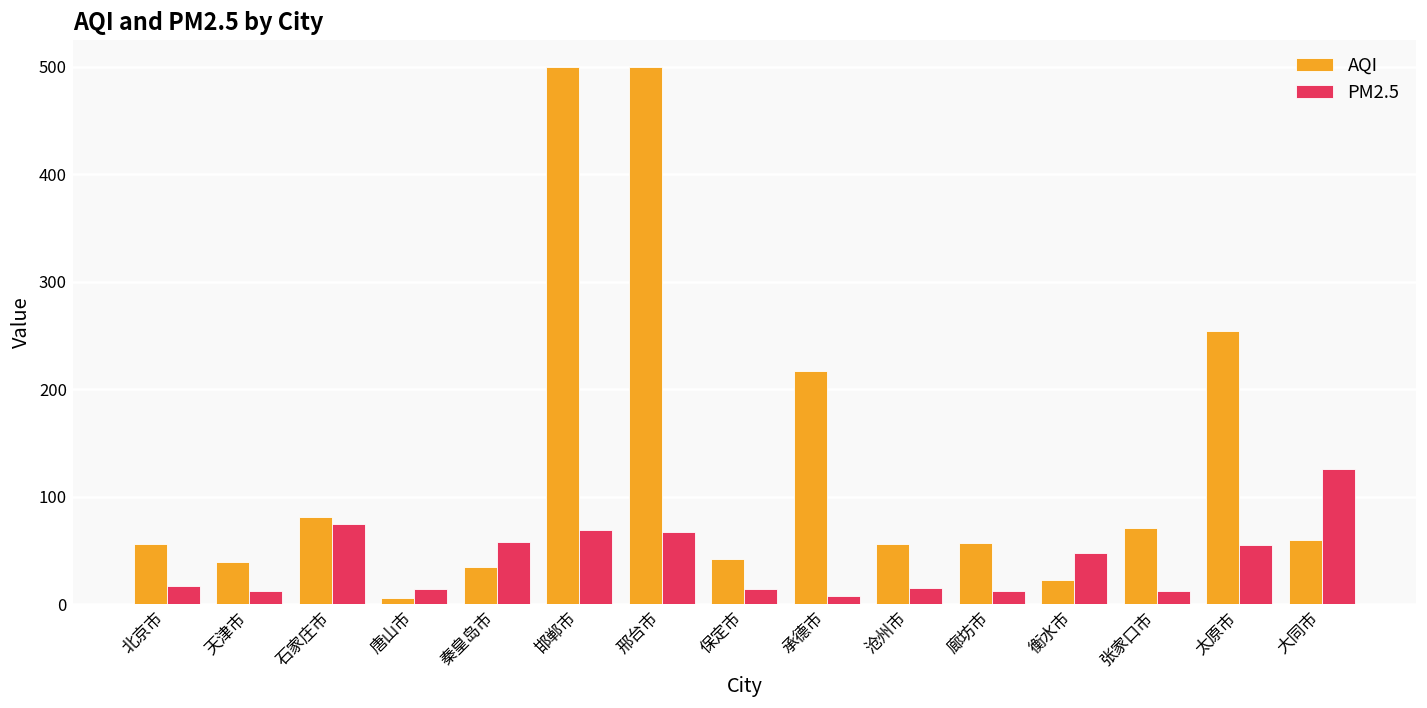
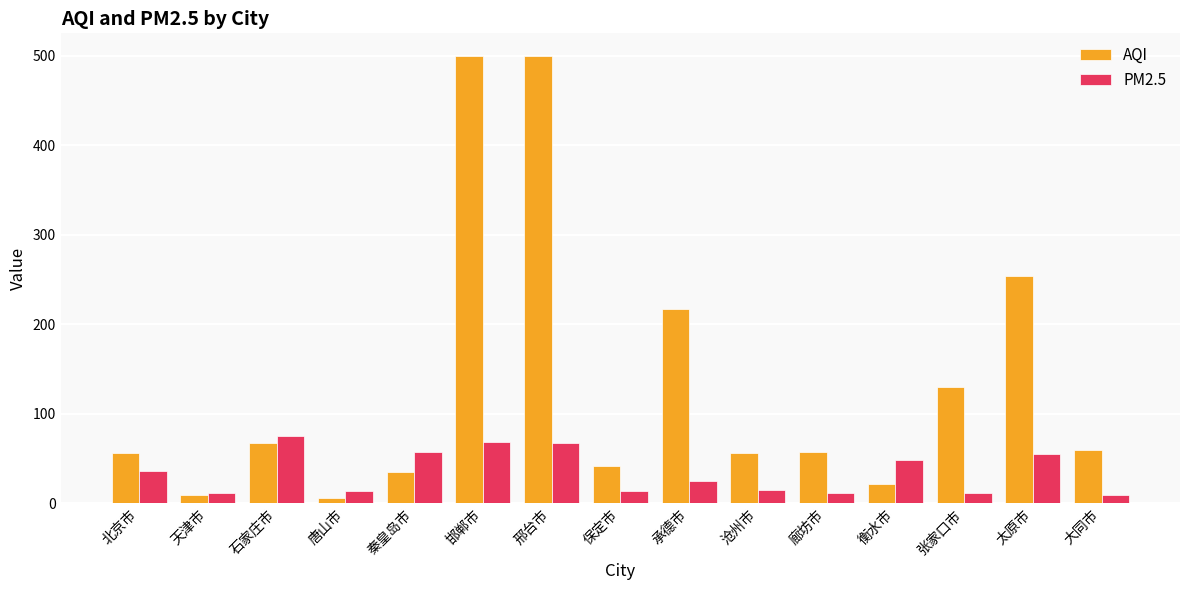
  {
    "AQI": {
      "北京市": 60,
-     "天津市": 40,
-     "石家庄市": 80,
+     "天津市": 10,
+     "石家庄市": 70,
      "唐山市": 10,
      "秦皇岛市": 40,
      "邯郸市": 500,
      "邢台市": 500,
      "保定市": 40,
      "承德市": 220,
      "沧州市": 60,
      "廊坊市": 60,
      "衡水市": 20,
-     "张家口市": 70,
+     "张家口市": 130,
      "太原市": 250,
      "大同市": 60
    },
    "PM2.5": {
-     "北京市": 20,
+     "北京市": 40,
      "天津市": 10,
      "石家庄市": 80,
      "唐山市": 10,
      "秦皇岛市": 60,
      "邯郸市": 70,
      "邢台市": 70,
      "保定市": 10,
-     "承德市": 10,
+     "承德市": 30,
      "沧州市": 20,
      "廊坊市": 10,
      "衡水市": 50,
      "张家口市": 10,
      "太原市": 60,
-     "大同市": 130
+     "大同市": 10
    }
  }
